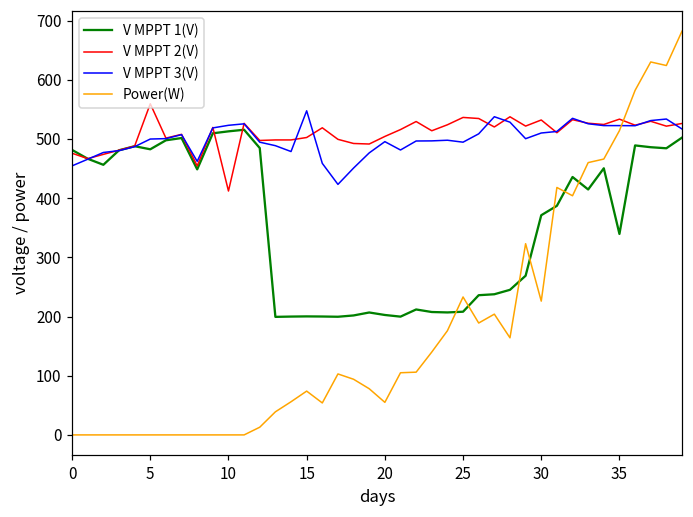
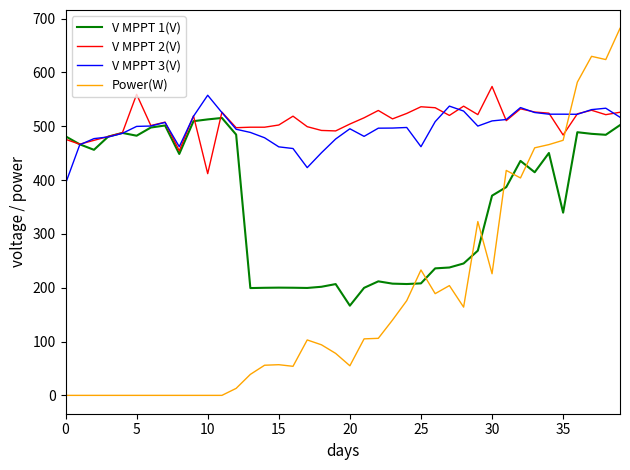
  {
    "V MPPT 1(V)": {
      "0": 480,
      "5": 480,
      "10": 510,
      "15": 200,
-     "20": 200,
+     "20": 170,
      "25": 210,
      "30": 370,
      "35": 340
    },
    "V MPPT 2(V)": {
      "0": 480,
      "10": 410,
      "15": 500,
      "20": 500,
      "25": 540,
-     "30": 530,
-     "35": 530
+     "30": 570,
+     "35": 480
    },
    "V MPPT 3(V)": {
-     "0": 450,
+     "0": 390,
      "5": 500,
-     "10": 520,
-     "15": 550,
+     "10": 560,
+     "15": 460,
      "20": 500,
-     "25": 490,
+     "25": 460,
      "30": 510,
      "35": 520
    },
    "Power(W)": {
      "0": 0,
      "5": 0,
      "10": 0,
-     "15": 70,
+     "15": 60,
      "20": 60,
      "25": 230,
      "30": 230,
-     "35": 510
+     "35": 470
    }
  }
